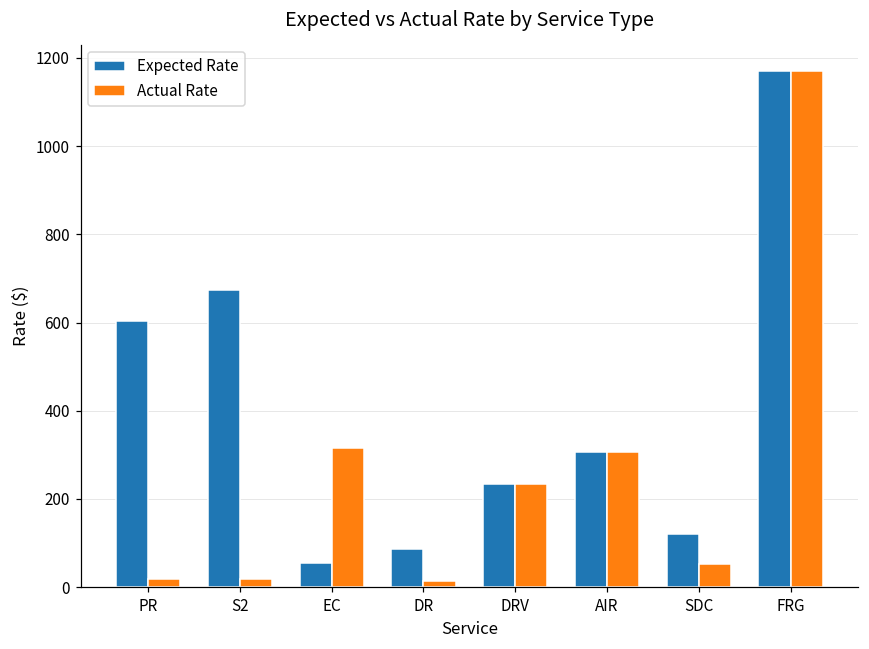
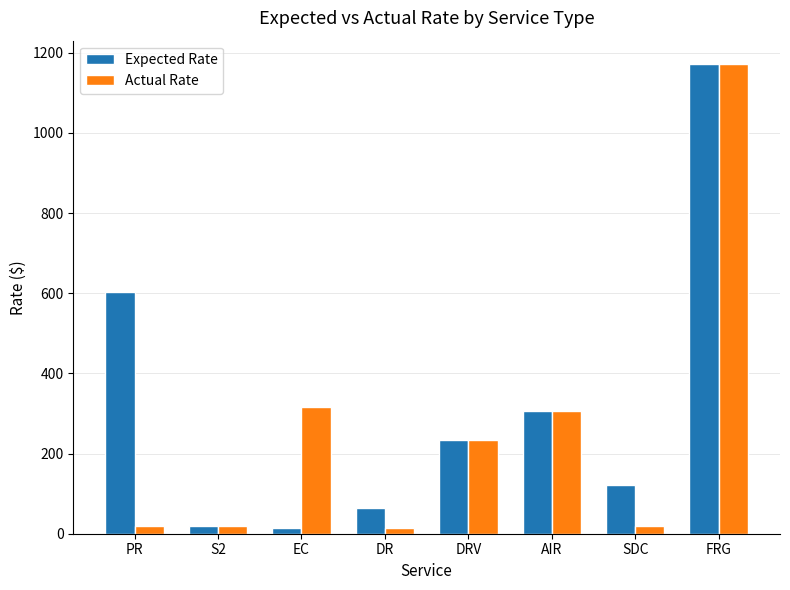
  {
    "Expected Rate": {
      "PR": 600,
-     "S2": 670,
-     "EC": 50,
-     "DR": 90,
+     "S2": 20,
+     "EC": 10,
+     "DR": 70,
      "DRV": 230,
      "AIR": 310,
      "SDC": 120,
      "FRG": 1170
    },
    "Actual Rate": {
      "PR": 20,
      "S2": 20,
      "EC": 320,
      "DR": 10,
      "DRV": 230,
      "AIR": 310,
-     "SDC": 50,
+     "SDC": 20,
      "FRG": 1170
    }
  }
